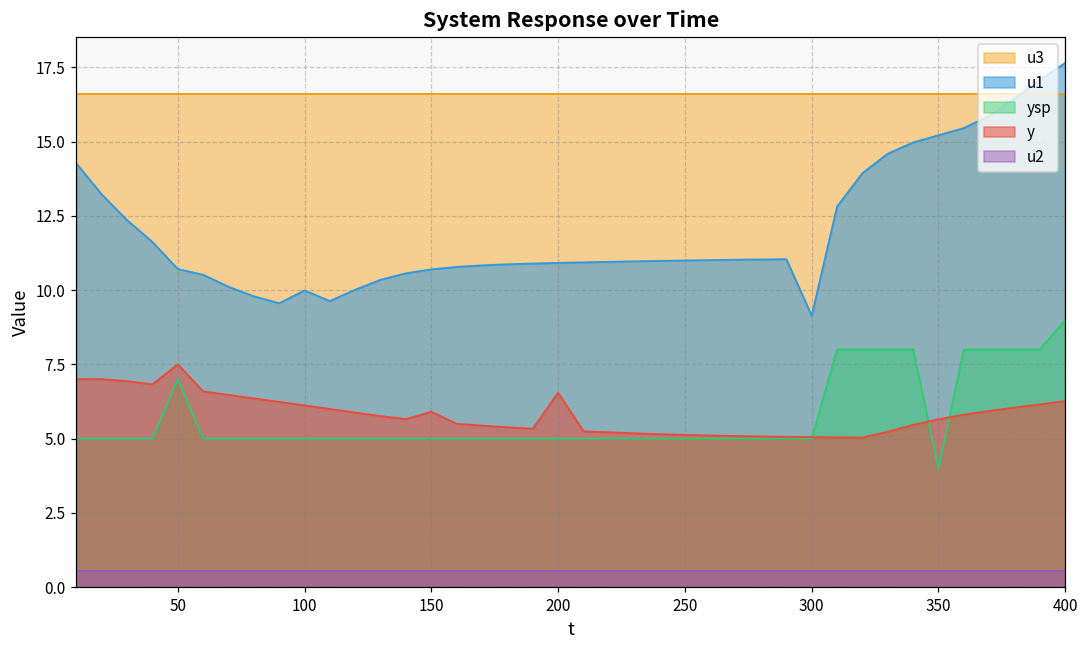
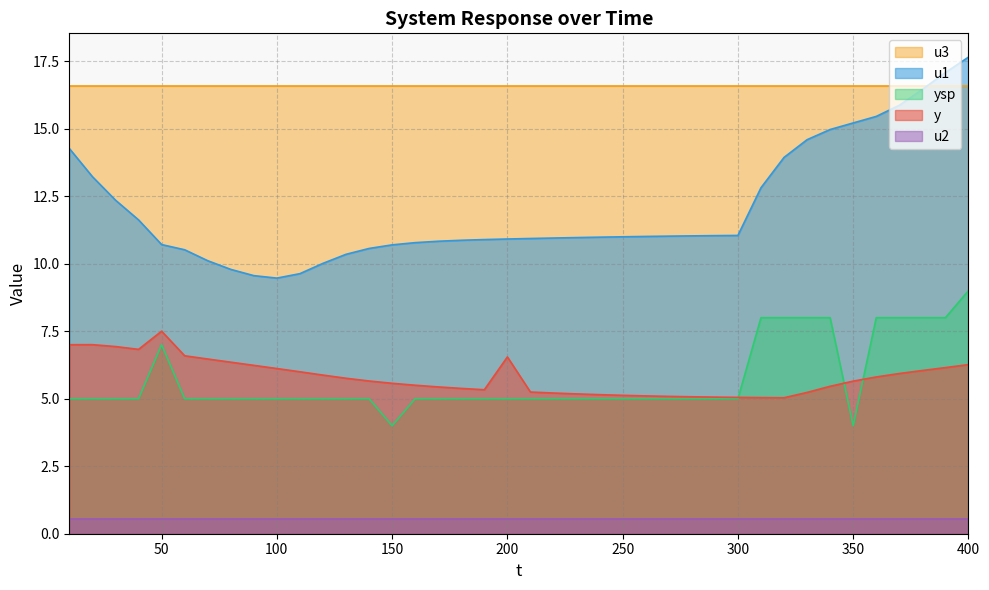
  {
    "u3": {
      "50": 16.6,
      "100": 16.6,
      "150": 16.6,
      "200": 16.6,
      "250": 16.6,
      "300": 16.6,
      "350": 16.6,
      "400": 16.6
    },
    "u1": {
      "50": 10.7,
-     "100": 10.0,
+     "100": 9.5,
      "150": 10.7,
      "200": 10.9,
      "250": 11.0,
-     "300": 9.1,
+     "300": 11.0,
      "350": 15.2,
      "400": 17.7
    },
    "ysp": {
      "50": 7,
      "100": 5,
-     "150": 5,
+     "150": 4,
      "200": 5,
      "250": 5,
      "350": 4,
      "400": 9
    },
    "y": {
      "50": 7.5,
      "100": 6.1,
-     "150": 5.9,
+     "150": 5.6,
      "200": 6.5,
      "250": 5.1,
      "350": 5.7,
      "400": 6.3
    },
    "u2": {
      "50": 0.6,
      "100": 0.6,
      "150": 0.6,
      "200": 0.6,
      "250": 0.6,
      "300": 0.6,
      "350": 0.6,
      "400": 0.6
    }
  }
